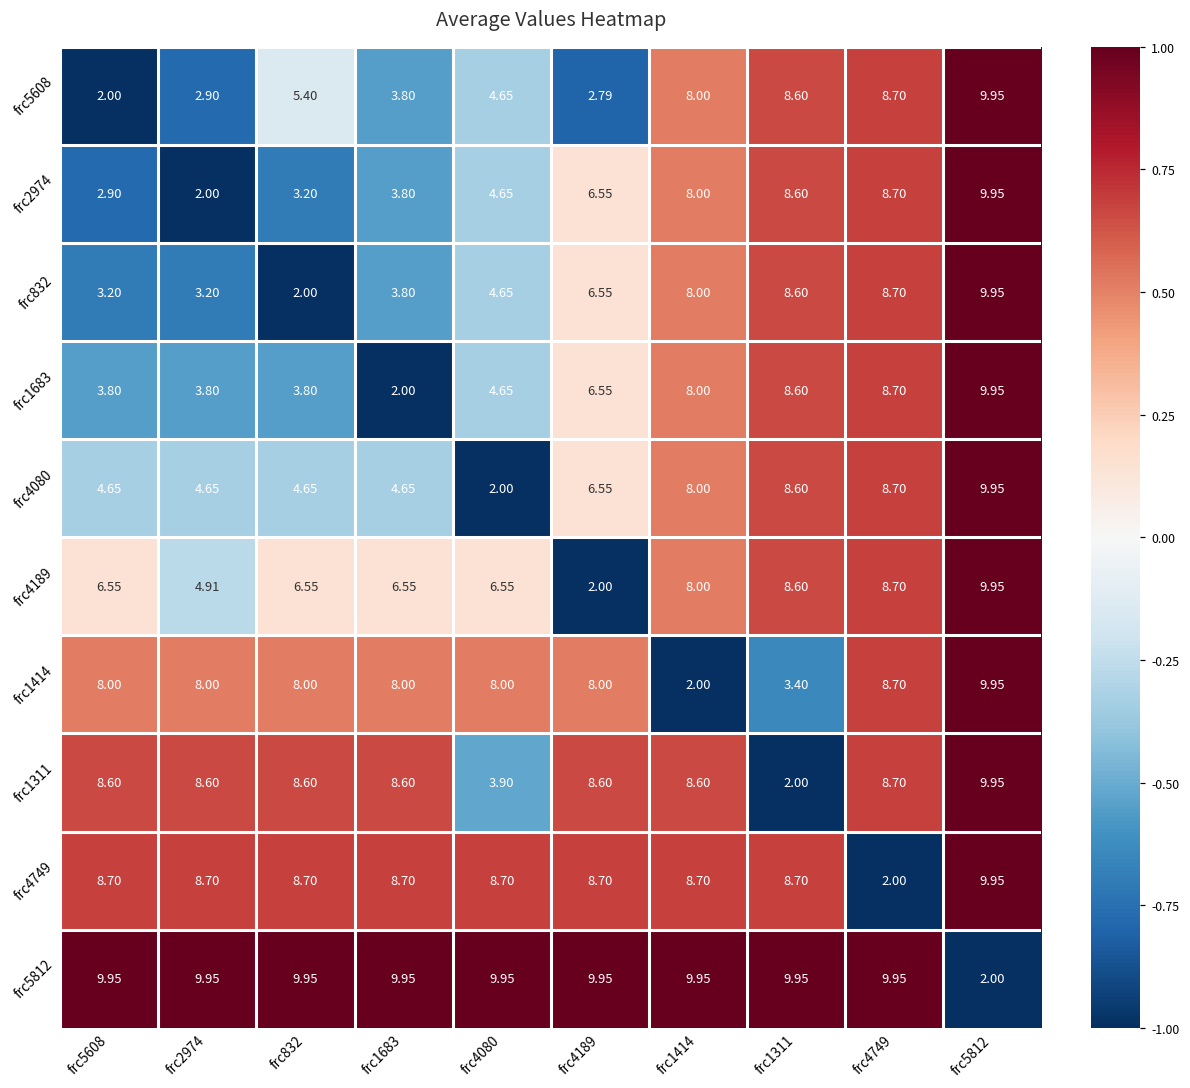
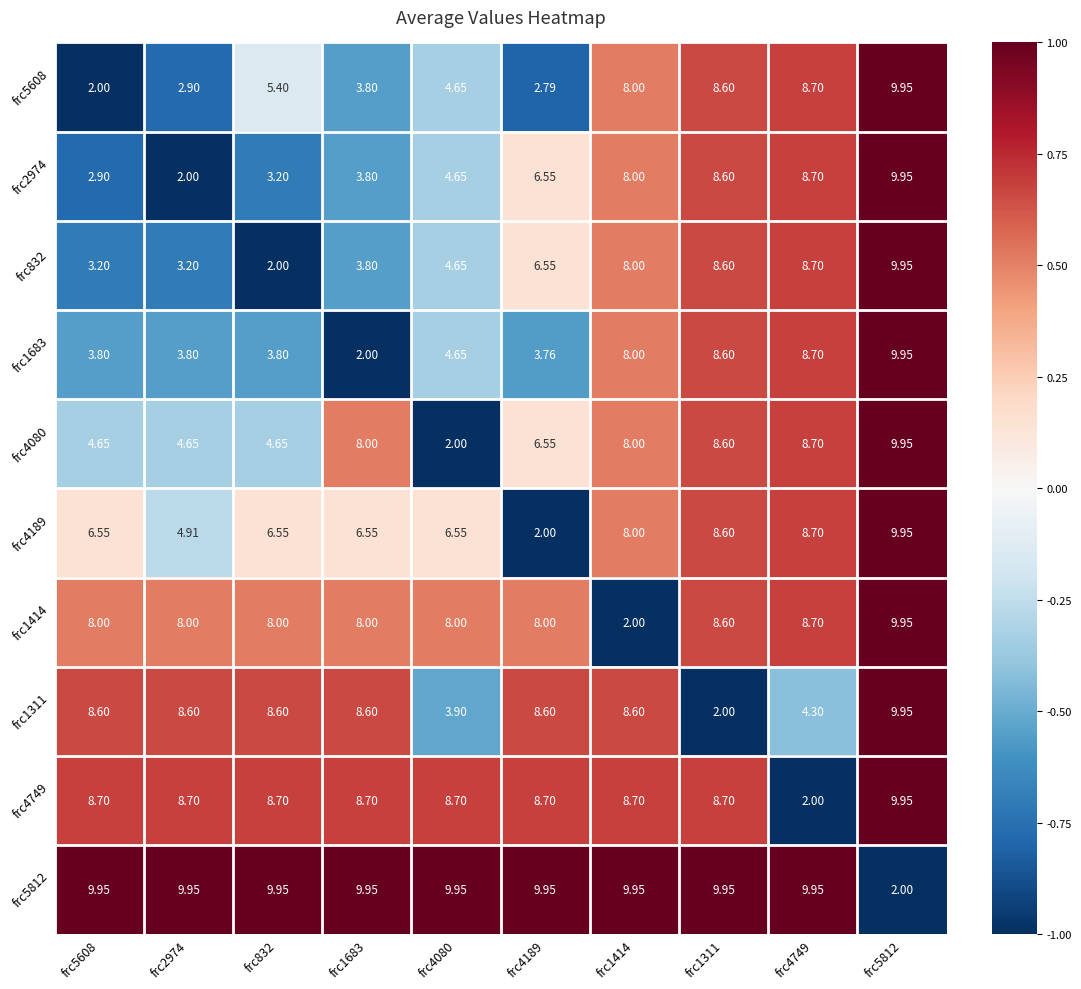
  {
    "frc5608": {
      "frc5608": 2.00,
      "frc2974": 2.90,
      "frc832": 5.40,
      "frc1683": 3.80,
      "frc4080": 4.65,
      "frc4189": 2.79,
      "frc1414": 8.00,
      "frc1311": 8.60,
      "frc4749": 8.70,
      "frc5812": 9.95
    },
    "frc2974": {
      "frc5608": 2.90,
      "frc2974": 2.00,
      "frc832": 3.20,
      "frc1683": 3.80,
      "frc4080": 4.65,
      "frc4189": 6.55,
      "frc1414": 8.00,
      "frc1311": 8.60,
      "frc4749": 8.70,
      "frc5812": 9.95
    },
    "frc832": {
      "frc5608": 3.20,
      "frc2974": 3.20,
      "frc832": 2.00,
      "frc1683": 3.80,
      "frc4080": 4.65,
      "frc4189": 6.55,
      "frc1414": 8.00,
      "frc1311": 8.60,
      "frc4749": 8.70,
      "frc5812": 9.95
    },
    "frc1683": {
      "frc5608": 3.80,
      "frc2974": 3.80,
      "frc832": 3.80,
      "frc1683": 2.00,
      "frc4080": 4.65,
-     "frc4189": 6.55,
+     "frc4189": 3.76,
      "frc1414": 8.00,
      "frc1311": 8.60,
      "frc4749": 8.70,
      "frc5812": 9.95
    },
    "frc4080": {
      "frc5608": 4.65,
      "frc2974": 4.65,
      "frc832": 4.65,
-     "frc1683": 4.65,
+     "frc1683": 8.00,
      "frc4080": 2.00,
      "frc4189": 6.55,
      "frc1414": 8.00,
      "frc1311": 8.60,
      "frc4749": 8.70,
      "frc5812": 9.95
    },
    "frc4189": {
      "frc5608": 6.55,
      "frc2974": 4.91,
      "frc832": 6.55,
      "frc1683": 6.55,
      "frc4080": 6.55,
      "frc4189": 2.00,
      "frc1414": 8.00,
      "frc1311": 8.60,
      "frc4749": 8.70,
      "frc5812": 9.95
    },
    "frc1414": {
      "frc5608": 8.00,
      "frc2974": 8.00,
      "frc832": 8.00,
      "frc1683": 8.00,
      "frc4080": 8.00,
      "frc4189": 8.00,
      "frc1414": 2.00,
-     "frc1311": 3.40,
+     "frc1311": 8.60,
      "frc4749": 8.70,
      "frc5812": 9.95
    },
    "frc1311": {
      "frc5608": 8.60,
      "frc2974": 8.60,
      "frc832": 8.60,
      "frc1683": 8.60,
      "frc4080": 3.90,
      "frc4189": 8.60,
      "frc1414": 8.60,
      "frc1311": 2.00,
-     "frc4749": 8.70,
+     "frc4749": 4.30,
      "frc5812": 9.95
    },
    "frc4749": {
      "frc5608": 8.70,
      "frc2974": 8.70,
      "frc832": 8.70,
      "frc1683": 8.70,
      "frc4080": 8.70,
      "frc4189": 8.70,
      "frc1414": 8.70,
      "frc1311": 8.70,
      "frc4749": 2.00,
      "frc5812": 9.95
    },
    "frc5812": {
      "frc5608": 9.95,
      "frc2974": 9.95,
      "frc832": 9.95,
      "frc1683": 9.95,
      "frc4080": 9.95,
      "frc4189": 9.95,
      "frc1414": 9.95,
      "frc1311": 9.95,
      "frc4749": 9.95,
      "frc5812": 2.00
    }
  }
